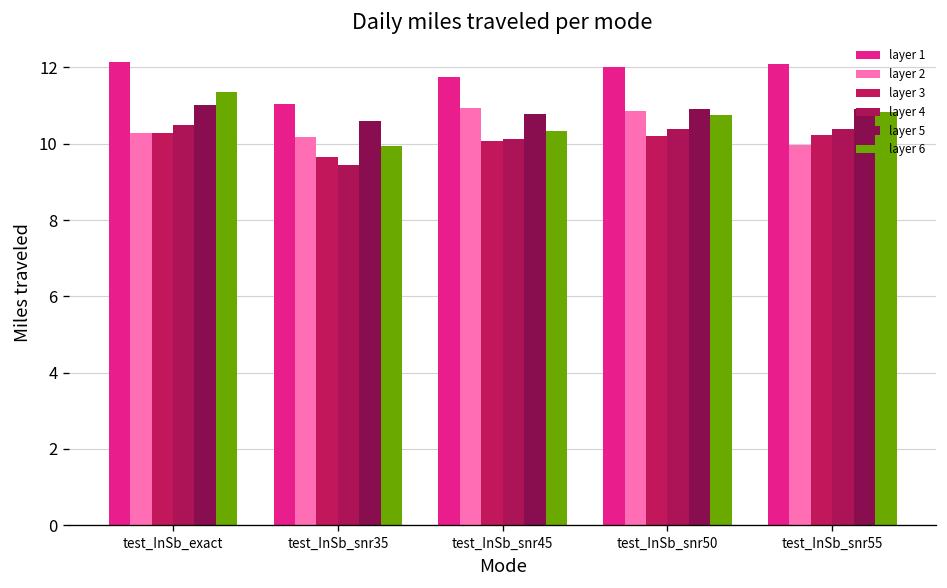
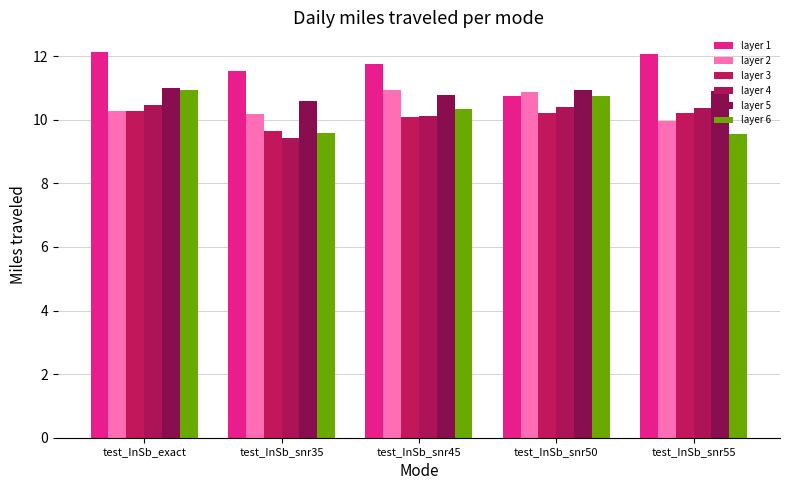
  {
    "layer 1": {
      "test_InSb_exact": 12.1,
-     "test_InSb_snr35": 11.0,
+     "test_InSb_snr35": 11.5,
      "test_InSb_snr45": 11.7,
-     "test_InSb_snr50": 12.0,
+     "test_InSb_snr50": 10.7,
      "test_InSb_snr55": 12.1
    },
    "layer 2": {
      "test_InSb_exact": 10.3,
      "test_InSb_snr35": 10.2,
      "test_InSb_snr45": 10.9,
      "test_InSb_snr50": 10.9,
      "test_InSb_snr55": 10.0
    },
    "layer 6": {
-     "test_InSb_exact": 11.3,
-     "test_InSb_snr35": 10.0,
+     "test_InSb_exact": 10.9,
+     "test_InSb_snr35": 9.6,
      "test_InSb_snr45": 10.3,
      "test_InSb_snr50": 10.7,
-     "test_InSb_snr55": 10.8
+     "test_InSb_snr55": 9.6
    }
  }
